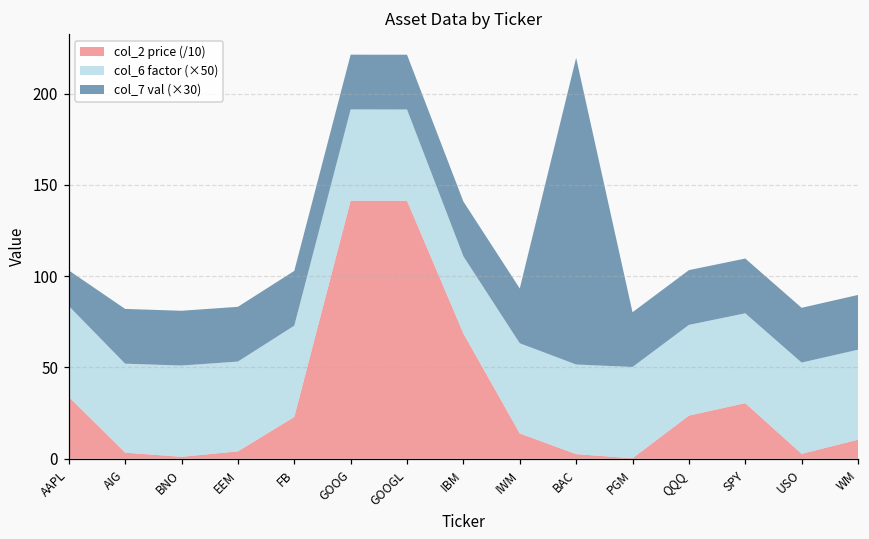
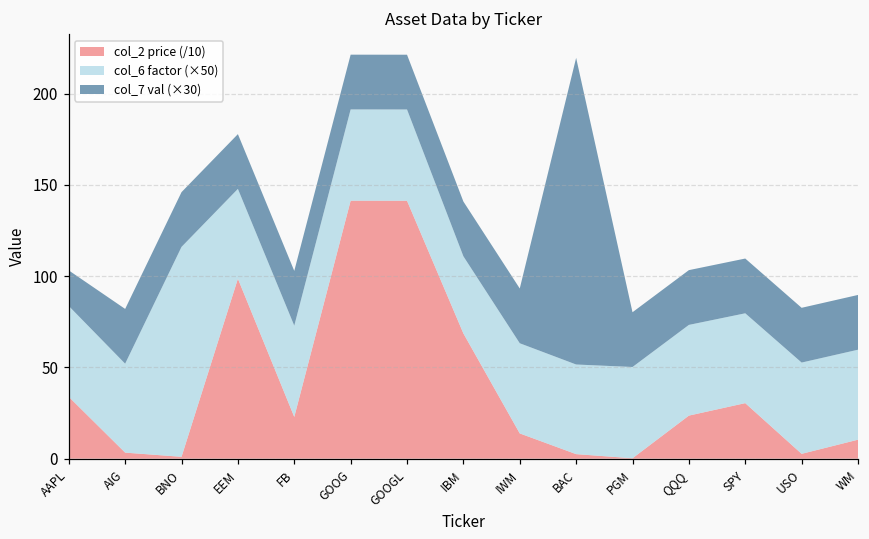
  {
    "col_2 price (/10)": {
      "AAPL": 34,
      "AIG": 3,
-     "EEM": 4,
+     "EEM": 99,
      "FB": 23,
      "GOOG": 141,
      "GOOGL": 141,
      "IBM": 69,
      "IWM": 14,
      "BAC": 2,
      "QQQ": 24,
      "SPY": 30,
      "USO": 3,
      "WM": 10
    },
    "col_6 factor (×50)": {
      "AAPL": 50,
      "AIG": 49,
-     "BNO": 50,
+     "BNO": 115,
      "EEM": 49,
      "FB": 50,
      "GOOG": 50,
      "GOOGL": 50,
      "IBM": 42,
      "IWM": 49,
      "BAC": 49,
      "PGM": 50,
      "QQQ": 50,
      "SPY": 49,
      "USO": 50,
      "WM": 49
    },
    "col_7 val (×30)": {
      "AAPL": 20,
      "AIG": 30,
      "BNO": 30,
      "EEM": 30,
      "FB": 30,
      "GOOG": 30,
      "GOOGL": 30,
      "IBM": 30,
      "IWM": 30,
      "BAC": 168,
      "PGM": 30,
      "QQQ": 30,
      "SPY": 30,
      "USO": 30,
      "WM": 30
    }
  }
